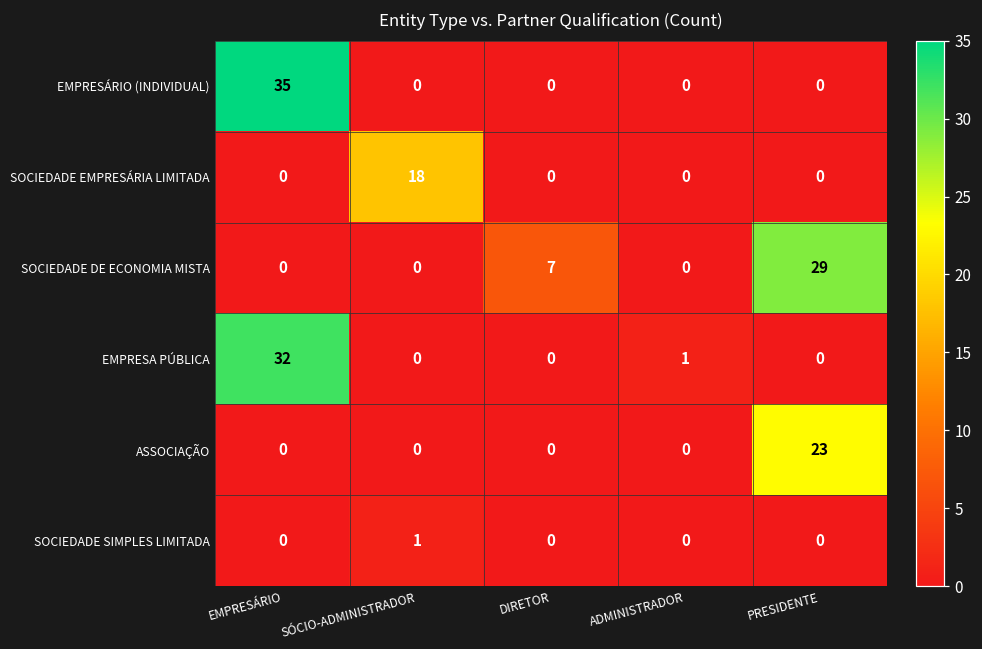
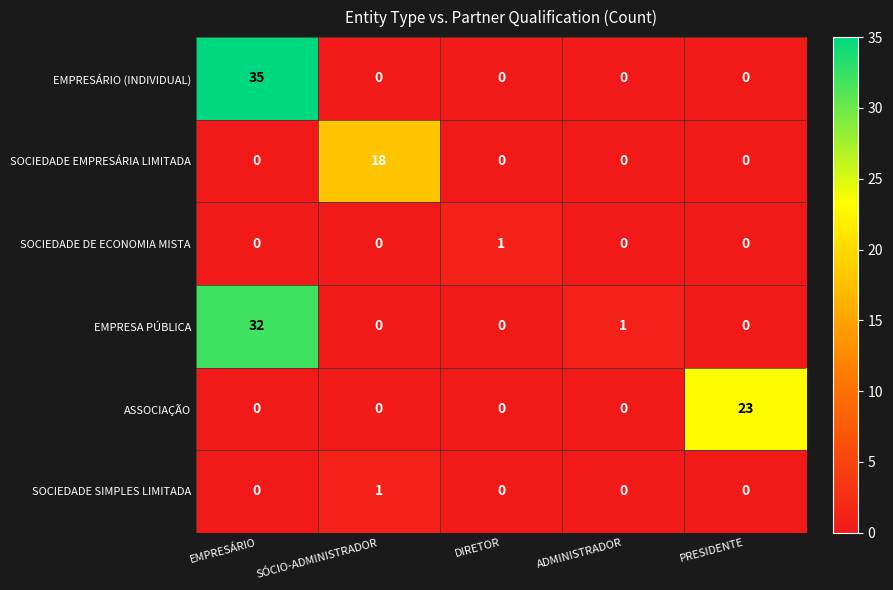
  {
    "EMPRESÁRIO (INDIVIDUAL)": {
      "EMPRESÁRIO": 35,
      "SÓCIO-ADMINISTRADOR": 0,
      "DIRETOR": 0,
      "ADMINISTRADOR": 0,
      "PRESIDENTE": 0
    },
    "SOCIEDADE EMPRESÁRIA LIMITADA": {
      "EMPRESÁRIO": 0,
      "SÓCIO-ADMINISTRADOR": 18,
      "DIRETOR": 0,
      "ADMINISTRADOR": 0,
      "PRESIDENTE": 0
    },
    "SOCIEDADE DE ECONOMIA MISTA": {
      "EMPRESÁRIO": 0,
      "SÓCIO-ADMINISTRADOR": 0,
-     "DIRETOR": 7,
+     "DIRETOR": 1,
      "ADMINISTRADOR": 0,
-     "PRESIDENTE": 29
+     "PRESIDENTE": 0
    },
    "EMPRESA PÚBLICA": {
      "EMPRESÁRIO": 32,
      "SÓCIO-ADMINISTRADOR": 0,
      "DIRETOR": 0,
      "ADMINISTRADOR": 1,
      "PRESIDENTE": 0
    },
    "ASSOCIAÇÃO": {
      "EMPRESÁRIO": 0,
      "SÓCIO-ADMINISTRADOR": 0,
      "DIRETOR": 0,
      "ADMINISTRADOR": 0,
      "PRESIDENTE": 23
    },
    "SOCIEDADE SIMPLES LIMITADA": {
      "EMPRESÁRIO": 0,
      "SÓCIO-ADMINISTRADOR": 1,
      "DIRETOR": 0,
      "ADMINISTRADOR": 0,
      "PRESIDENTE": 0
    }
  }
